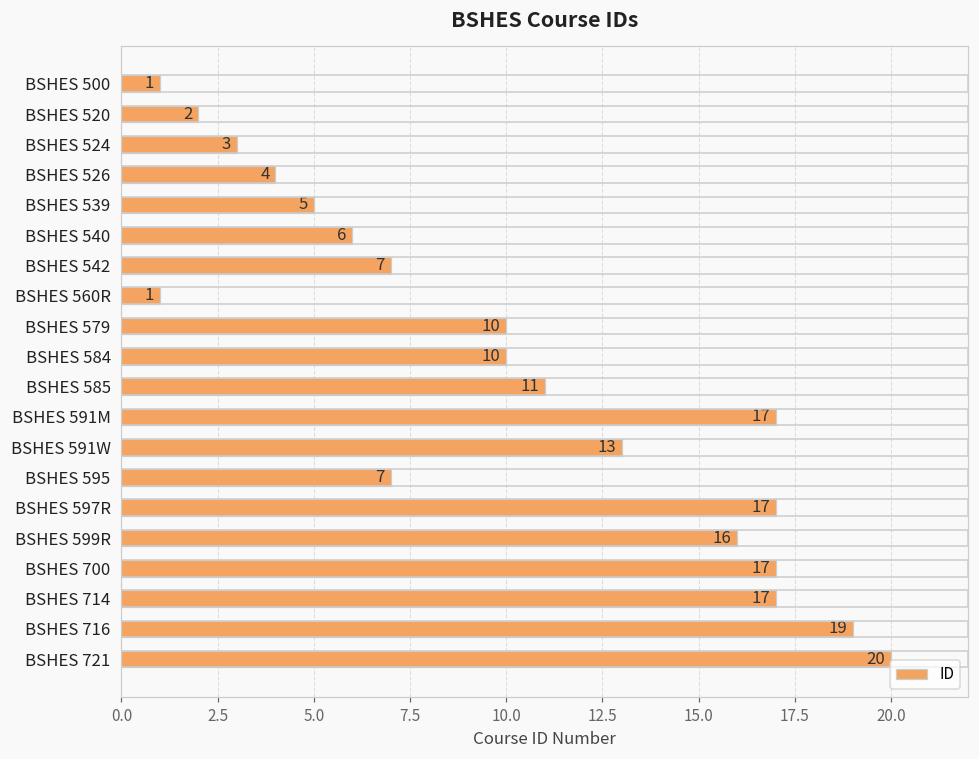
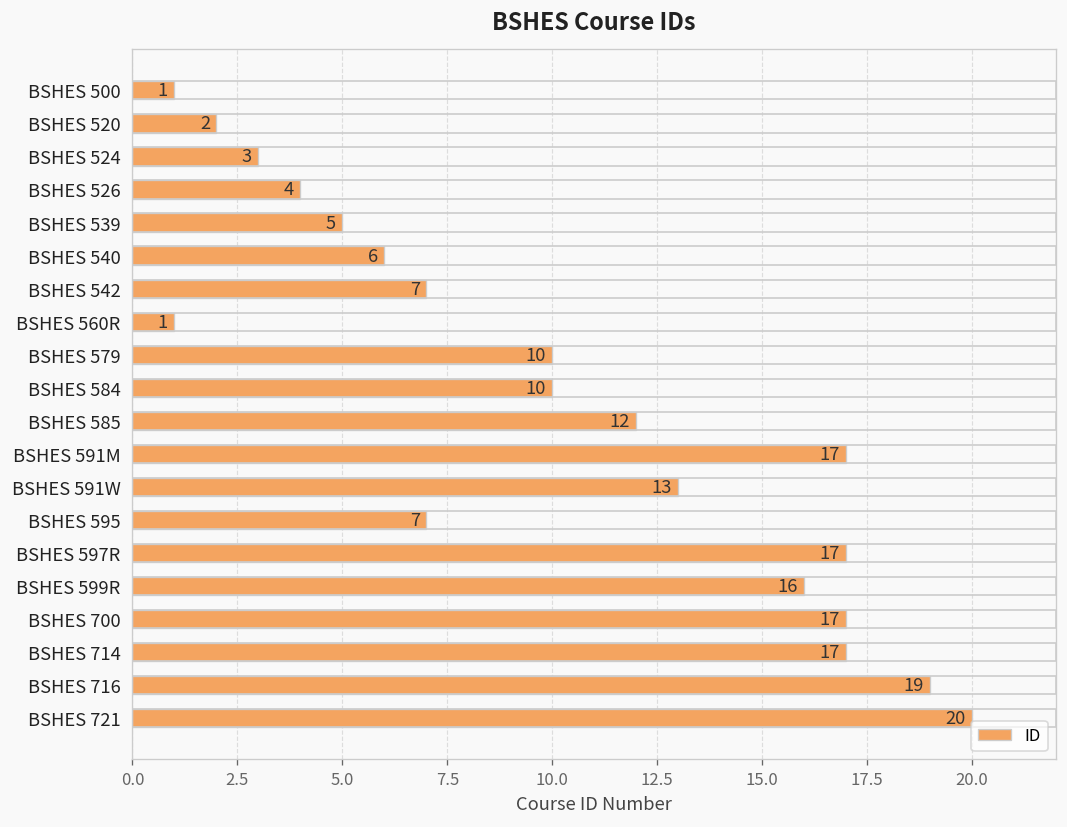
  {
    "BSHES 500": 1,
    "BSHES 520": 2,
    "BSHES 524": 3,
    "BSHES 526": 4,
    "BSHES 539": 5,
    "BSHES 540": 6,
    "BSHES 542": 7,
    "BSHES 560R": 1,
    "BSHES 579": 10,
    "BSHES 584": 10,
-   "BSHES 585": 11,
+   "BSHES 585": 12,
    "BSHES 591M": 17,
    "BSHES 591W": 13,
    "BSHES 595": 7,
    "BSHES 597R": 17,
    "BSHES 599R": 16,
    "BSHES 700": 17,
    "BSHES 714": 17,
    "BSHES 716": 19,
    "BSHES 721": 20
  }
